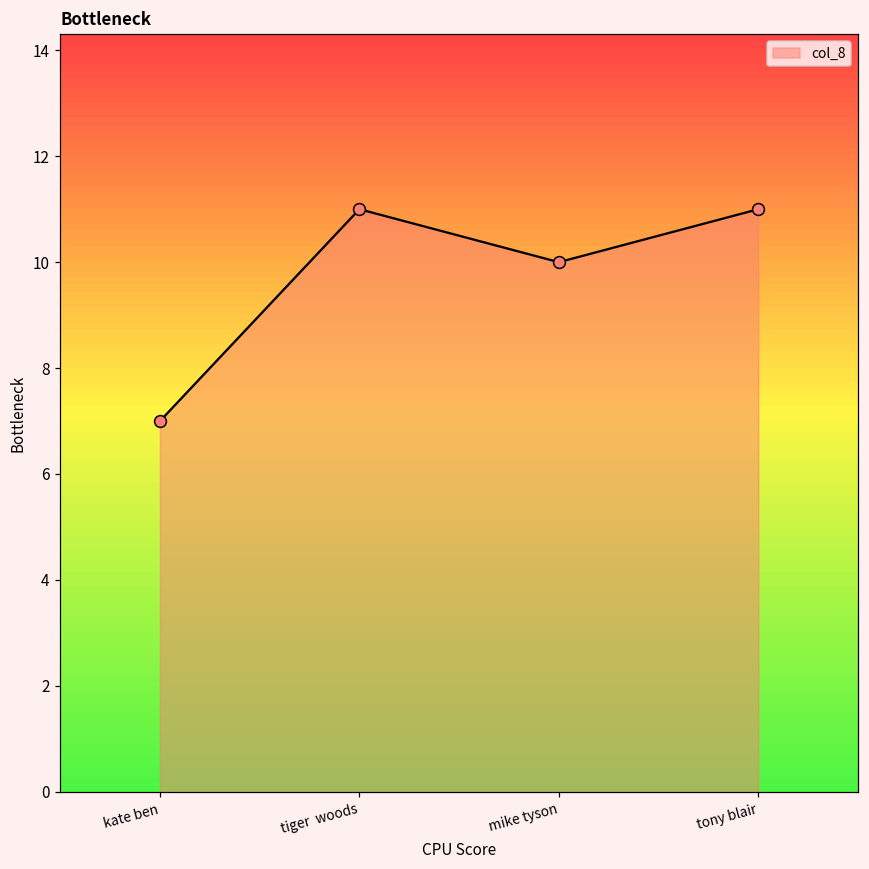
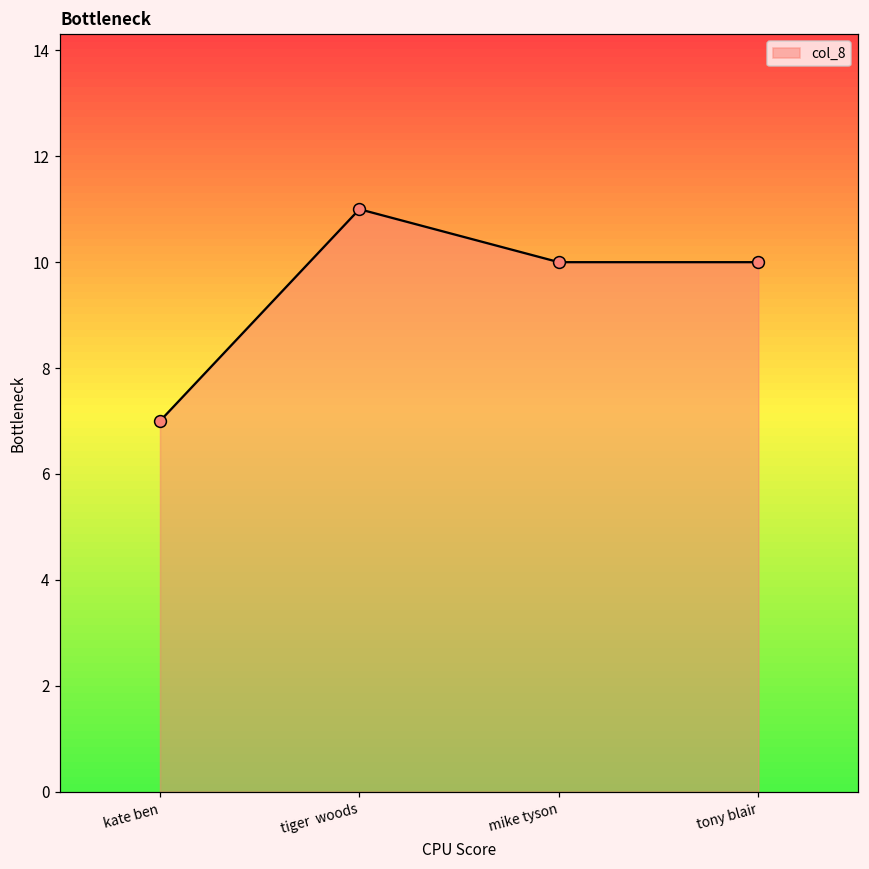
  {
    "kate ben": 7,
    "tiger woods": 11,
    "mike tyson": 10,
-   "tony blair": 11
+   "tony blair": 10
  }
